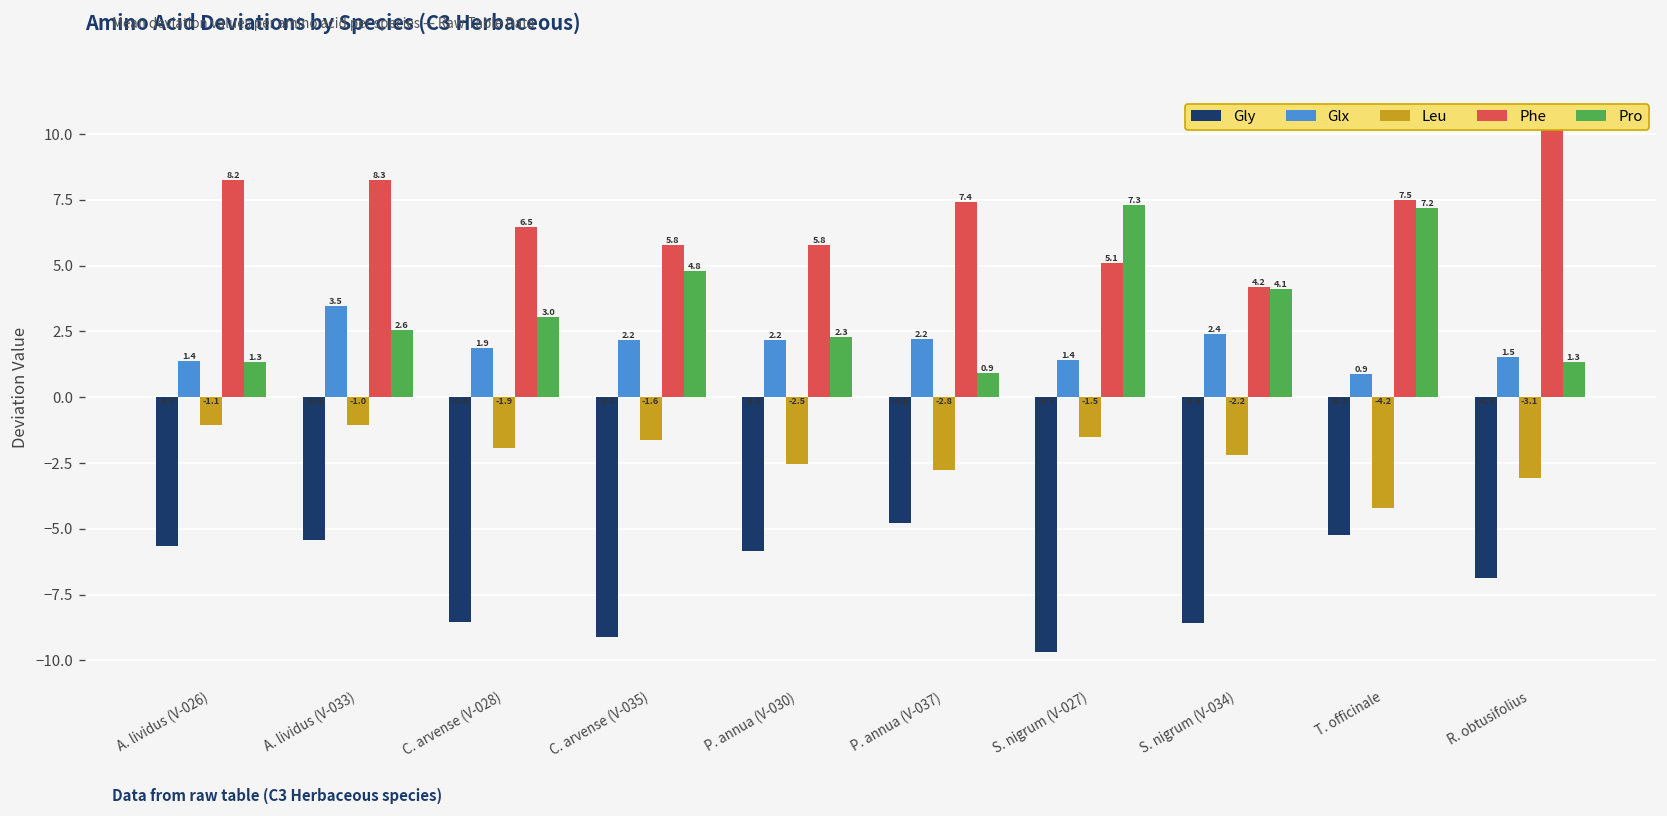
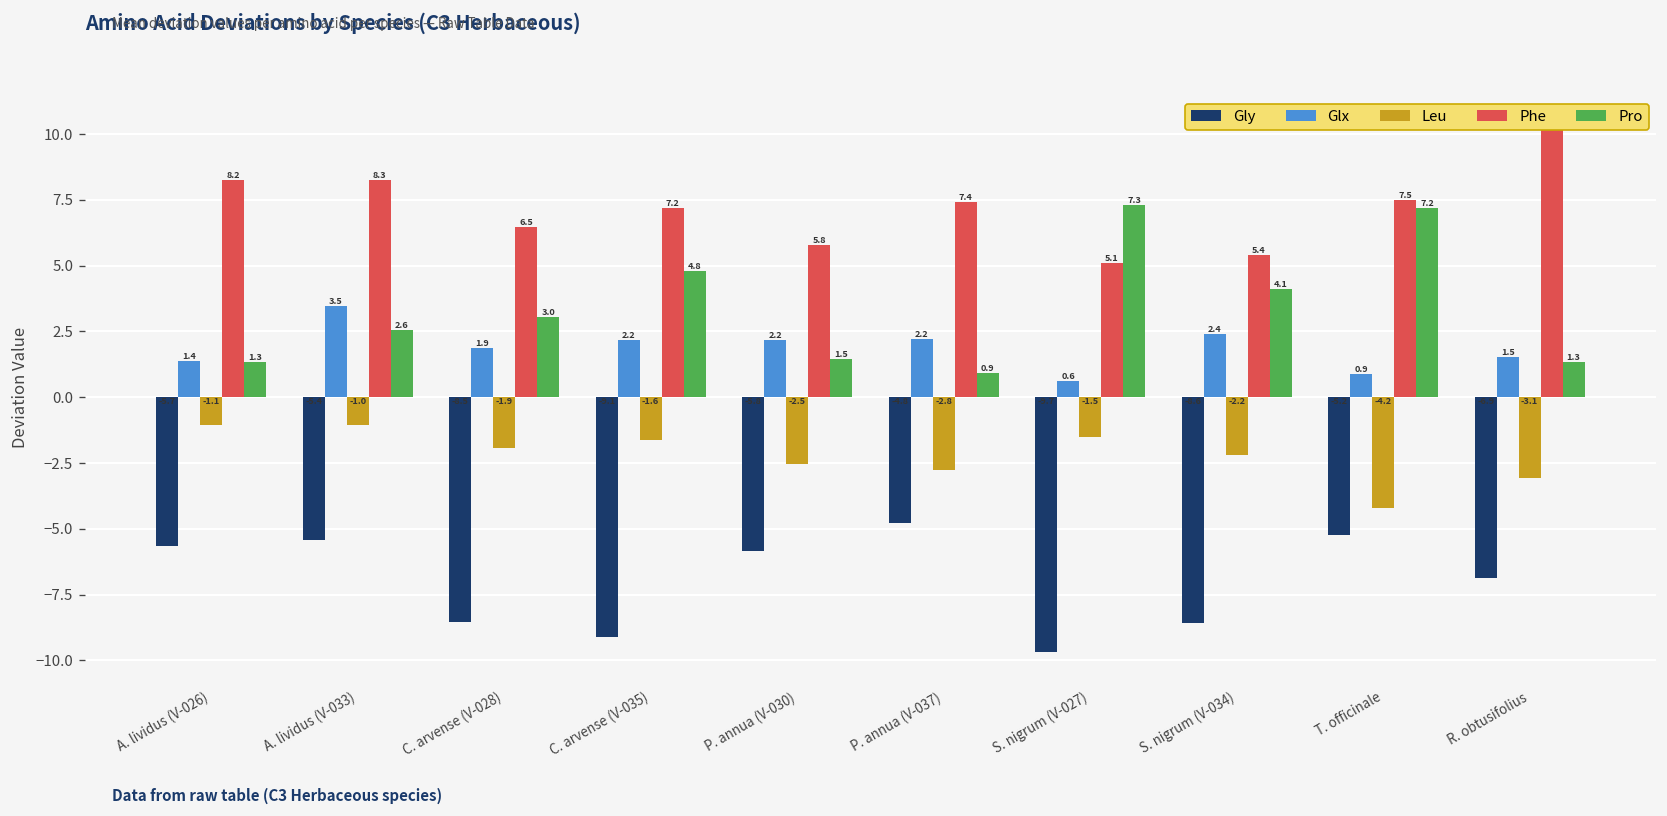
  {
    "Gly": {
      "A. lividus (V-026)": -5.7,
      "A. lividus (V-033)": -5.4,
      "C. arvense (V-028)": -8.5,
      "C. arvense (V-035)": -9.1,
      "P. annua (V-030)": -5.8,
      "P. annua (V-037)": -4.8,
      "S. nigrum (V-027)": -9.7,
      "S. nigrum (V-034)": -8.6,
      "T. officinale": -5.2,
      "R. obtusifolius": -6.9
    },
    "Glx": {
      "A. lividus (V-026)": 1.4,
      "A. lividus (V-033)": 3.5,
      "C. arvense (V-028)": 1.9,
      "C. arvense (V-035)": 2.2,
      "P. annua (V-030)": 2.2,
      "P. annua (V-037)": 2.2,
-     "S. nigrum (V-027)": 1.4,
+     "S. nigrum (V-027)": 0.6,
      "S. nigrum (V-034)": 2.4,
      "T. officinale": 0.9,
      "R. obtusifolius": 1.5
    },
    "Leu": {
      "A. lividus (V-026)": -1.1,
      "A. lividus (V-033)": -1.0,
      "C. arvense (V-028)": -1.9,
      "C. arvense (V-035)": -1.6,
      "P. annua (V-030)": -2.5,
      "P. annua (V-037)": -2.8,
      "S. nigrum (V-027)": -1.5,
      "S. nigrum (V-034)": -2.2,
      "T. officinale": -4.2,
      "R. obtusifolius": -3.1
    },
    "Phe": {
      "A. lividus (V-026)": 8.2,
      "A. lividus (V-033)": 8.3,
      "C. arvense (V-028)": 6.5,
-     "C. arvense (V-035)": 5.8,
+     "C. arvense (V-035)": 7.2,
      "P. annua (V-030)": 5.8,
      "P. annua (V-037)": 7.4,
      "S. nigrum (V-027)": 5.1,
-     "S. nigrum (V-034)": 4.2,
+     "S. nigrum (V-034)": 5.4,
      "T. officinale": 7.5
    },
    "Pro": {
      "A. lividus (V-026)": 1.3,
      "A. lividus (V-033)": 2.6,
      "C. arvense (V-028)": 3.0,
      "C. arvense (V-035)": 4.8,
-     "P. annua (V-030)": 2.3,
+     "P. annua (V-030)": 1.5,
      "P. annua (V-037)": 0.9,
      "S. nigrum (V-027)": 7.3,
      "S. nigrum (V-034)": 4.1,
      "T. officinale": 7.2,
      "R. obtusifolius": 1.3
    }
  }
